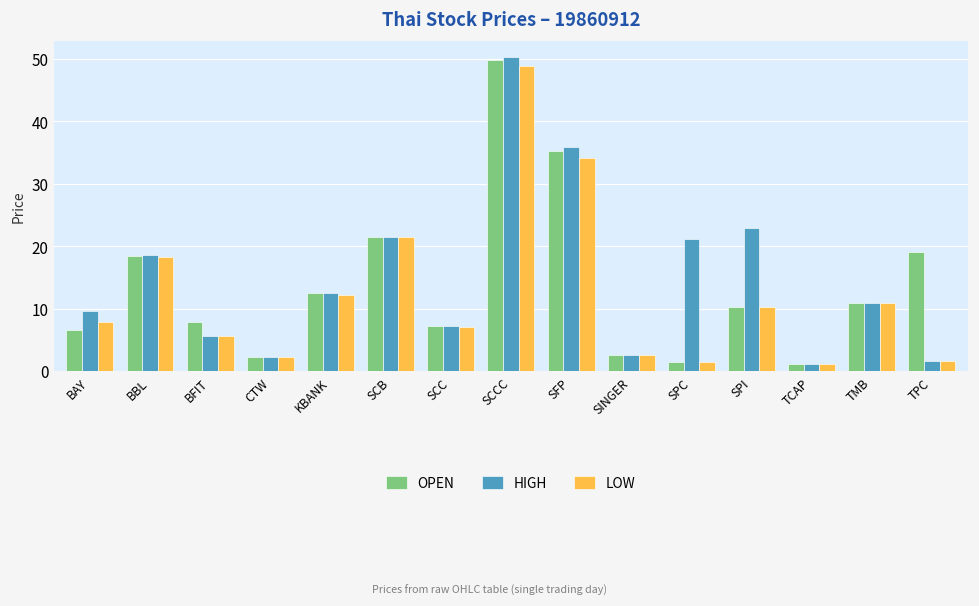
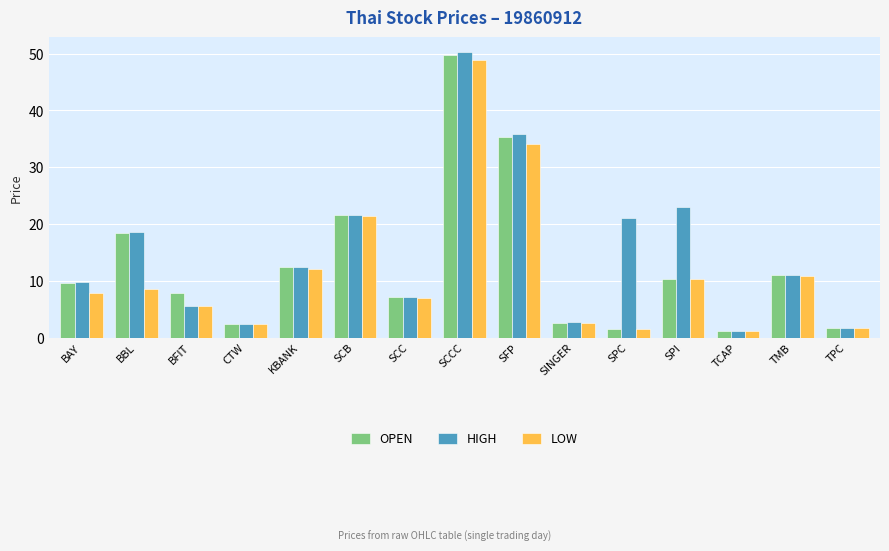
  {
    "OPEN": {
-     "BAY": 7,
+     "BAY": 10,
      "BBL": 18,
      "BFIT": 8,
      "CTW": 2,
      "KBANK": 12,
      "SCB": 22,
      "SCC": 7,
      "SCCC": 50,
      "SFP": 35,
      "SINGER": 3,
      "SPC": 2,
      "SPI": 10,
      "TCAP": 1,
      "TMB": 11,
-     "TPC": 19
+     "TPC": 2
    },
    "HIGH": {
      "BAY": 10,
      "BBL": 19,
      "BFIT": 6,
      "CTW": 2,
      "KBANK": 12,
      "SCB": 22,
      "SCC": 7,
      "SCCC": 50,
      "SFP": 36,
      "SINGER": 3,
      "SPC": 21,
      "SPI": 23,
      "TCAP": 1,
      "TMB": 11,
      "TPC": 2
    },
    "LOW": {
      "BAY": 8,
-     "BBL": 18,
+     "BBL": 9,
      "BFIT": 6,
      "CTW": 2,
      "KBANK": 12,
      "SCB": 21,
      "SCC": 7,
      "SCCC": 49,
      "SFP": 34,
      "SINGER": 3,
      "SPC": 2,
      "SPI": 10,
      "TCAP": 1,
      "TMB": 11,
      "TPC": 2
    }
  }
